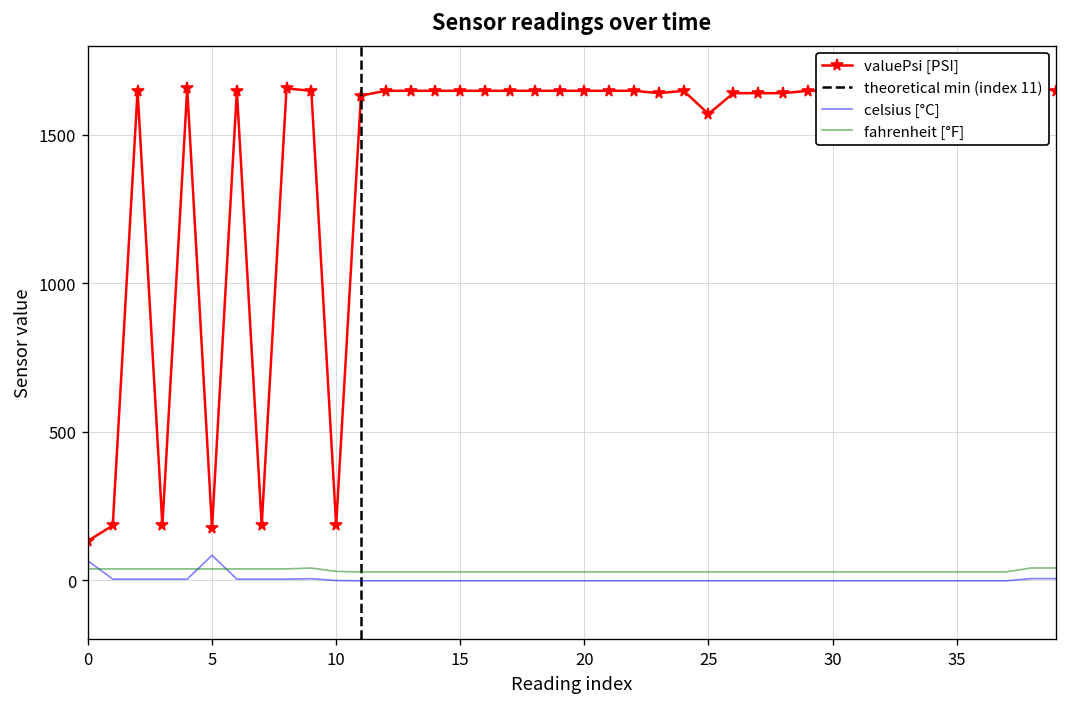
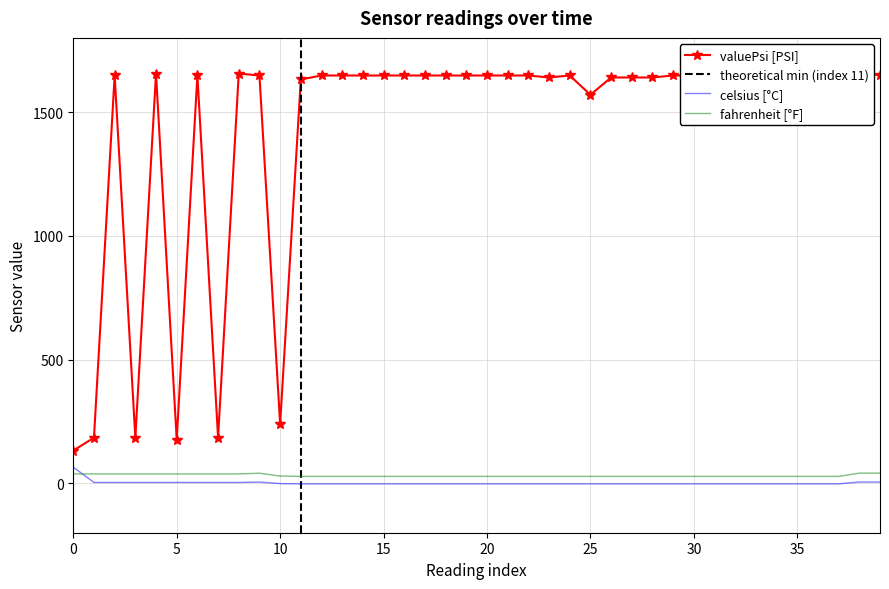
  {
    "valuePsi [PSI]": {
      "0": 130,
      "5": 180,
-     "10": 180,
+     "10": 240,
      "15": 1650,
      "20": 1650,
      "25": 1570
    },
    "celsius [°C]": {
      "0": 60,
-     "5": 80,
+     "5": 0,
      "10": 0,
      "15": 0,
      "20": 0,
      "25": 0,
      "30": 0,
      "35": 0
    },
    "fahrenheit [°F]": {
      "0": 40,
      "5": 40,
      "10": 30,
      "15": 30,
      "20": 30,
      "25": 30,
      "30": 30,
      "35": 30
    }
  }
